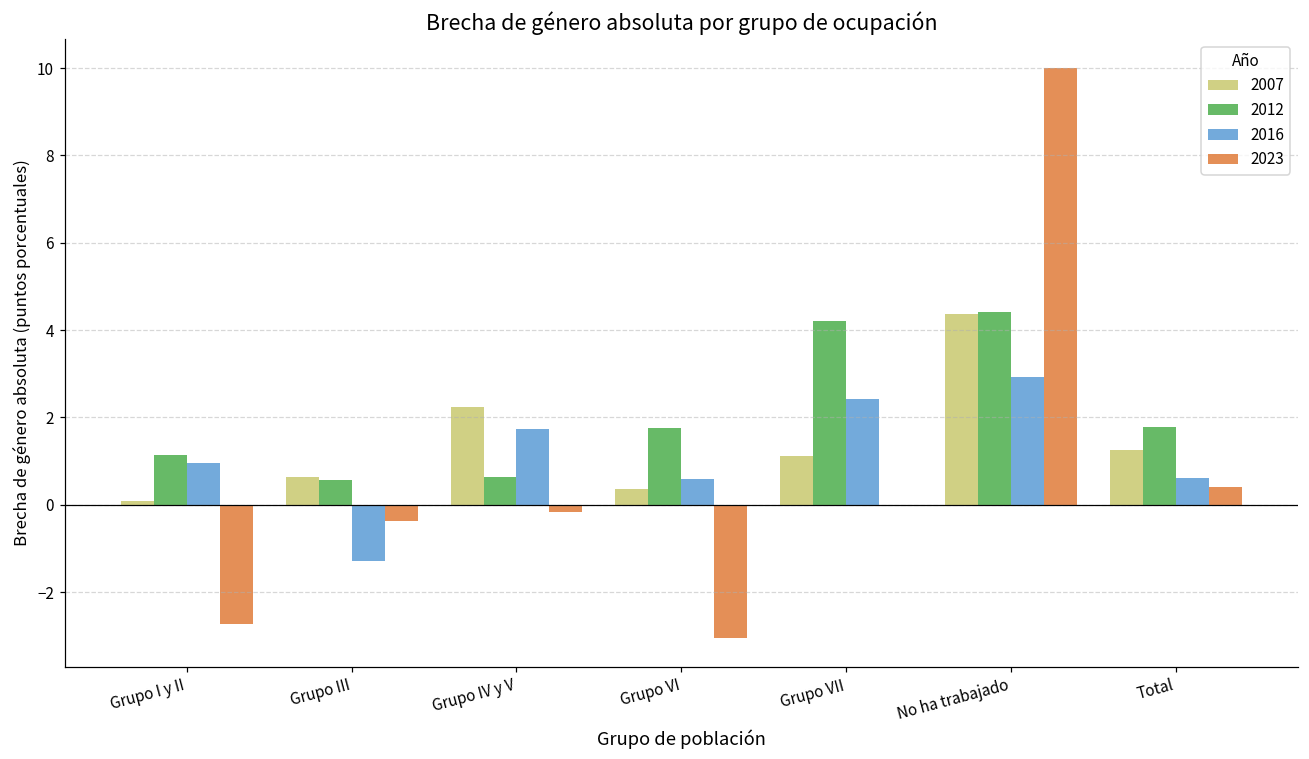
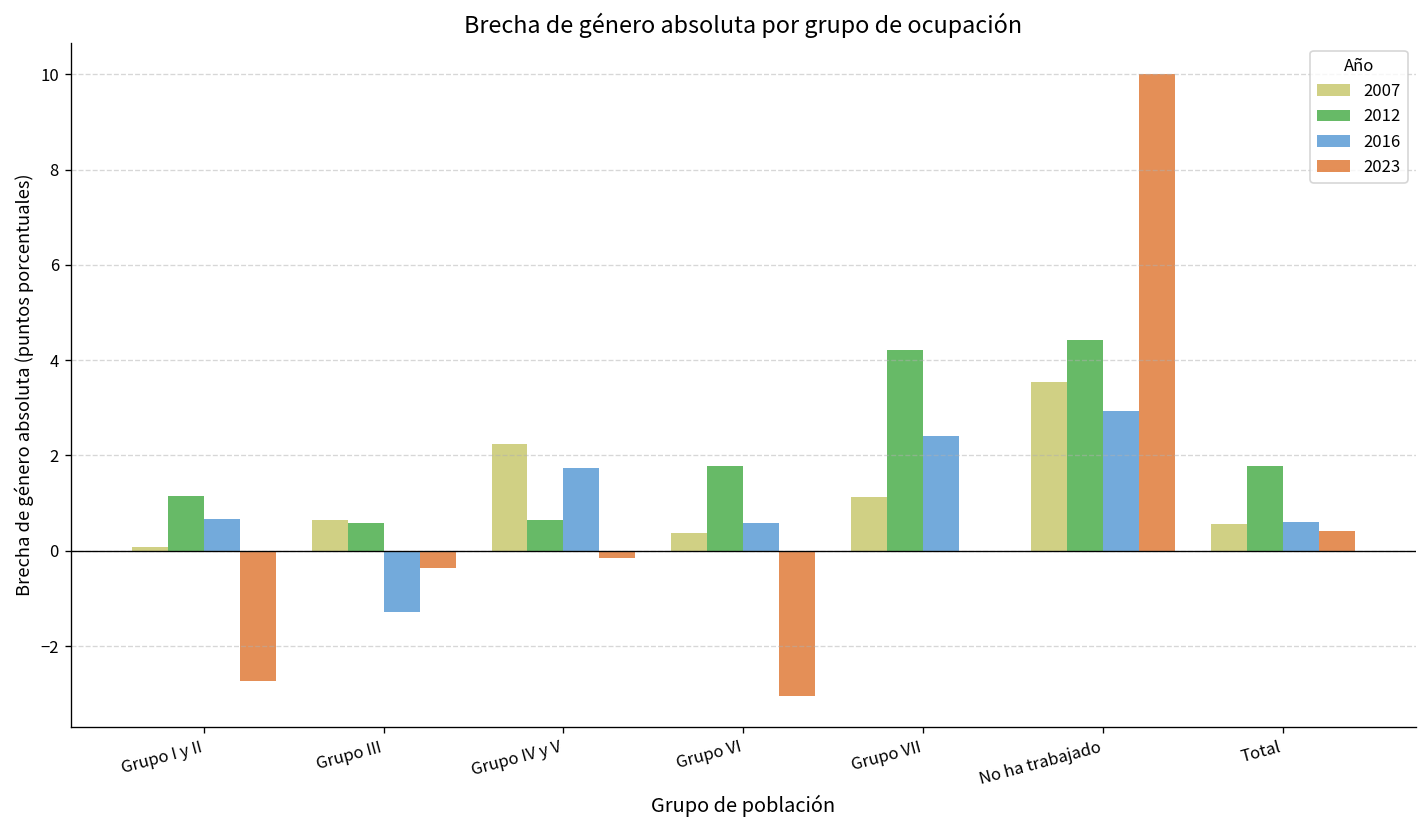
  {
    "2007": {
      "Grupo I y II": 0.1,
      "Grupo III": 0.6,
      "Grupo IV y V": 2.2,
      "Grupo VI": 0.4,
      "Grupo VII": 1.1,
-     "No ha trabajado": 4.4,
-     "Total": 1.3
+     "No ha trabajado": 3.5,
+     "Total": 0.6
    },
    "2012": {
      "Grupo I y II": 1.1,
      "Grupo III": 0.6,
      "Grupo IV y V": 0.6,
      "Grupo VI": 1.8,
      "Grupo VII": 4.2,
      "No ha trabajado": 4.4,
      "Total": 1.8
    },
    "2016": {
-     "Grupo I y II": 1.0,
+     "Grupo I y II": 0.7,
      "Grupo III": -1.3,
      "Grupo IV y V": 1.7,
      "Grupo VI": 0.6,
      "Grupo VII": 2.4,
      "No ha trabajado": 2.9,
      "Total": 0.6
    },
    "2023": {
      "Grupo I y II": -2.7,
      "Grupo III": -0.4,
      "Grupo IV y V": -0.2,
      "Grupo VI": -3.0,
      "No ha trabajado": 10.0,
      "Total": 0.4
    }
  }
